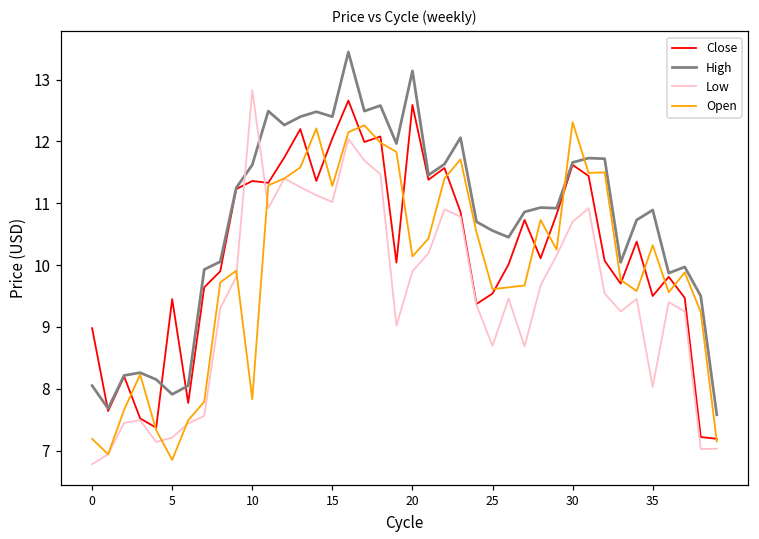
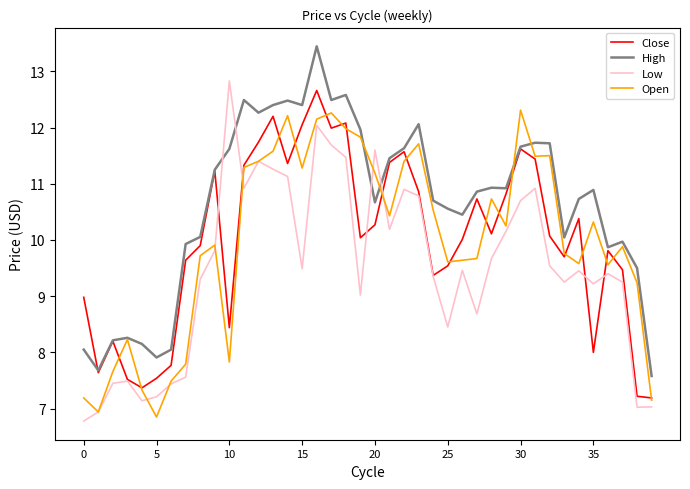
  {
    "Close": {
      "0": 9.0,
-     "5": 9.5,
-     "10": 11.4,
+     "5": 7.5,
+     "10": 8.4,
      "15": 12.1,
-     "20": 12.6,
+     "20": 10.3,
      "25": 9.5,
-     "35": 9.5
+     "35": 8.0
    },
    "High": {
      "0": 8.1,
      "5": 7.9,
      "10": 11.6,
      "15": 12.4,
-     "20": 13.1,
+     "20": 10.7,
      "25": 10.6,
      "35": 10.9
    },
    "Low": {
      "0": 6.8,
      "5": 7.2,
      "10": 12.8,
-     "15": 11.0,
-     "20": 9.9,
-     "25": 8.7,
+     "15": 9.5,
+     "20": 11.6,
+     "25": 8.5,
      "30": 10.7,
-     "35": 8.0
+     "35": 9.2
    },
    "Open": {
      "0": 7.2,
      "5": 6.9,
      "10": 7.8,
      "15": 11.3,
-     "20": 10.1,
+     "20": 11.2,
      "25": 9.6,
      "30": 12.3,
      "35": 10.3
    }
  }
